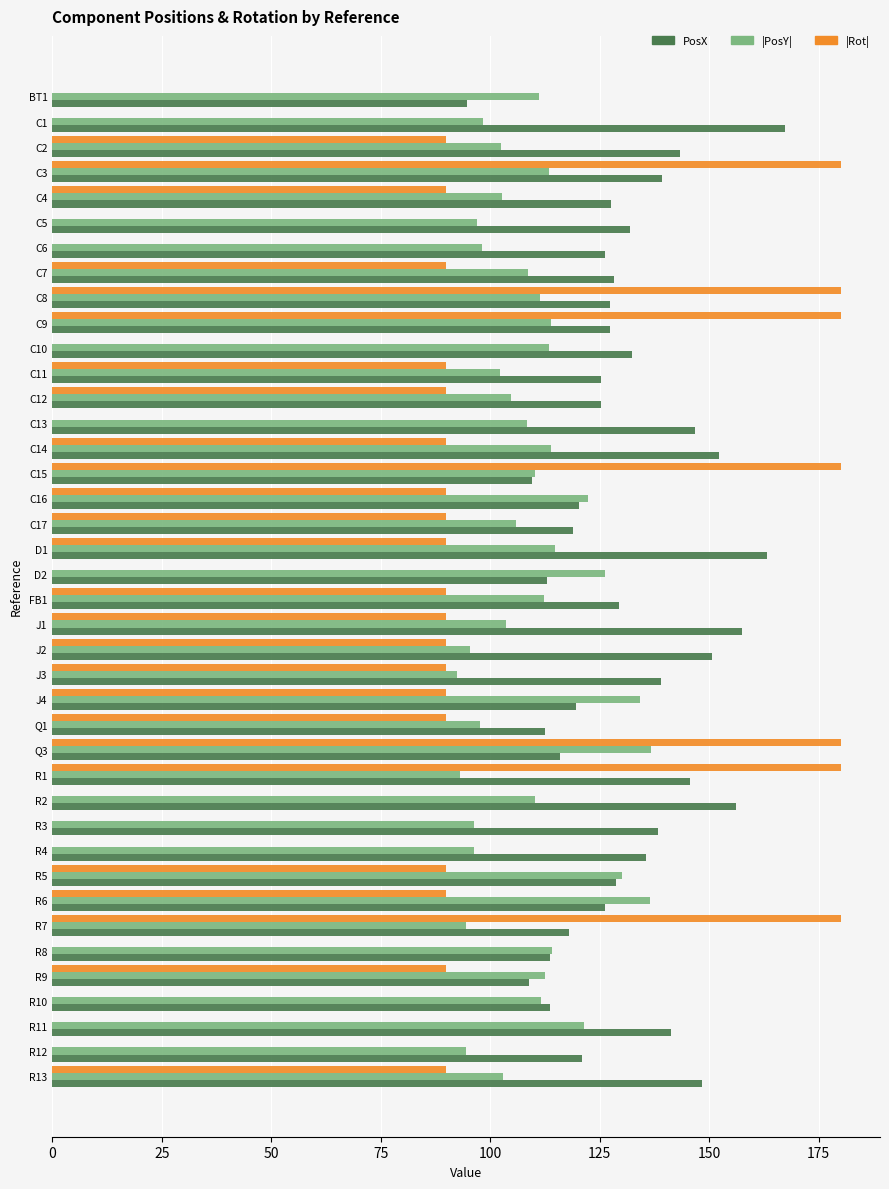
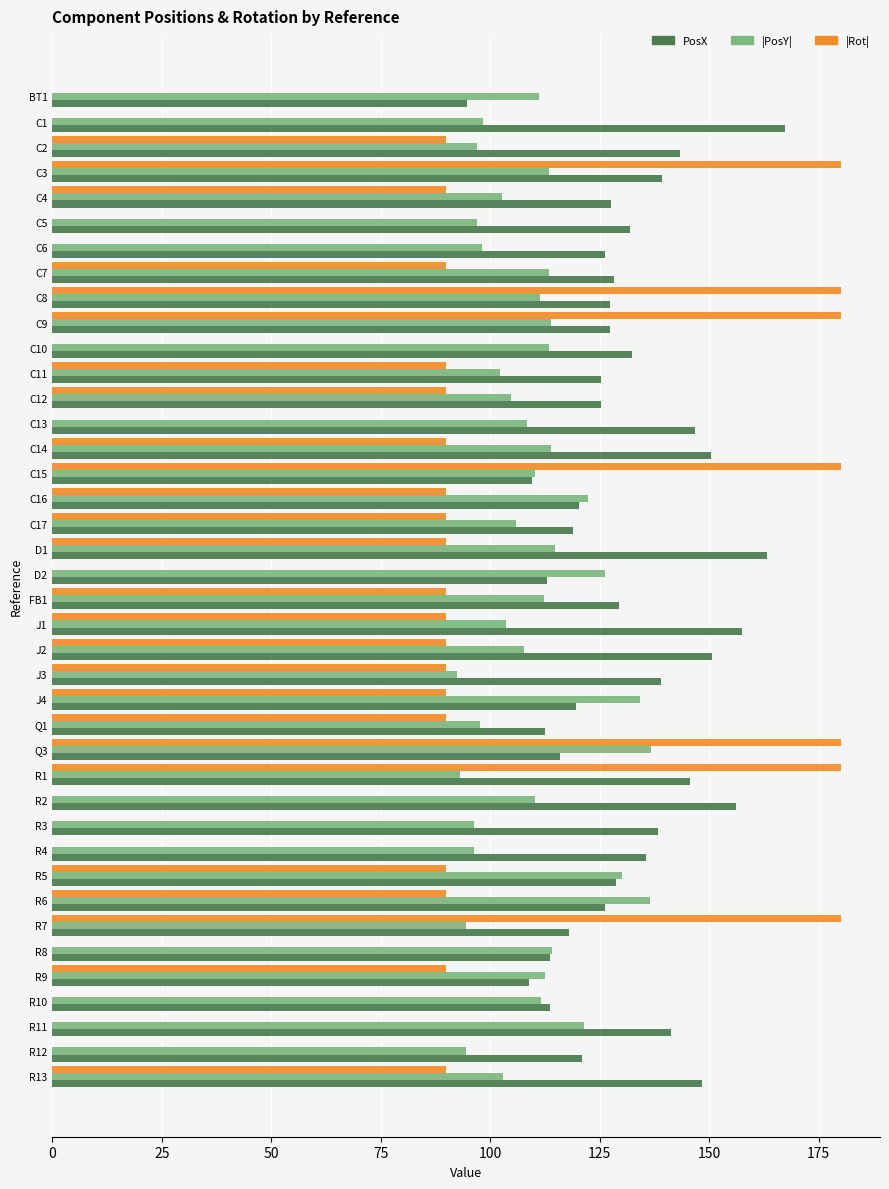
  {
    "PosX": {
      "BT1": 95,
      "C1": 167,
      "C2": 143,
      "C3": 139,
      "C4": 128,
      "C5": 132,
      "C6": 126,
      "C7": 128,
      "C8": 127,
      "C9": 127,
      "C10": 132,
      "C11": 125,
      "C12": 125,
      "C13": 147,
-     "C14": 152,
+     "C14": 150,
      "C15": 110,
      "C16": 120,
      "C17": 119,
      "D1": 163,
      "D2": 113,
      "FB1": 129,
      "J1": 157,
      "J2": 151,
      "J3": 139,
      "J4": 120,
      "Q1": 113,
      "Q3": 116,
      "R1": 146,
      "R2": 156,
      "R3": 138,
      "R4": 135,
      "R5": 129,
      "R6": 126,
      "R7": 118,
      "R8": 114,
      "R9": 109,
      "R10": 114,
      "R11": 141,
      "R12": 121,
      "R13": 148
    },
    "|PosY|": {
      "BT1": 111,
      "C1": 98,
-     "C2": 102,
+     "C2": 97,
      "C3": 113,
      "C4": 103,
      "C5": 97,
      "C6": 98,
-     "C7": 109,
+     "C7": 113,
      "C8": 111,
      "C9": 114,
      "C10": 113,
      "C11": 102,
      "C12": 105,
      "C13": 108,
      "C14": 114,
      "C15": 110,
      "C16": 122,
      "C17": 106,
      "D1": 115,
      "D2": 126,
      "FB1": 112,
      "J1": 104,
-     "J2": 95,
+     "J2": 108,
      "J3": 92,
      "J4": 134,
      "Q1": 98,
      "Q3": 137,
      "R1": 93,
      "R2": 110,
      "R3": 96,
      "R4": 96,
      "R5": 130,
      "R6": 136,
      "R7": 94,
      "R8": 114,
      "R9": 113,
      "R10": 112,
      "R11": 121,
      "R12": 94,
      "R13": 103
    },
    "|Rot|": {
      "BT1": 0,
      "C1": 0,
      "C2": 90,
      "C3": 180,
      "C4": 90,
      "C5": 0,
      "C6": 0,
      "C7": 90,
      "C8": 180,
      "C9": 180,
      "C10": 0,
      "C11": 90,
      "C12": 90,
      "C13": 0,
      "C14": 90,
      "C15": 180,
      "C16": 90,
      "C17": 90,
      "D1": 90,
      "D2": 0,
      "FB1": 90,
      "J1": 90,
      "J2": 90,
      "J3": 90,
      "J4": 90,
      "Q1": 90,
      "Q3": 180,
      "R1": 180,
      "R2": 0,
      "R3": 0,
      "R4": 0,
      "R5": 90,
      "R6": 90,
      "R7": 180,
      "R8": 0,
      "R9": 90,
      "R10": 0,
      "R11": 0,
      "R12": 0,
      "R13": 90
    }
  }
